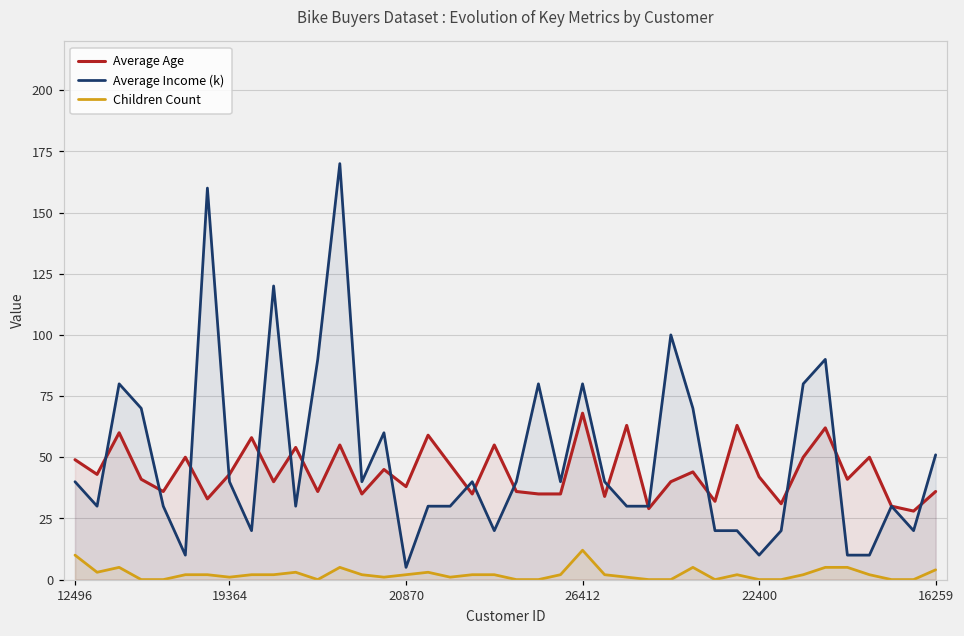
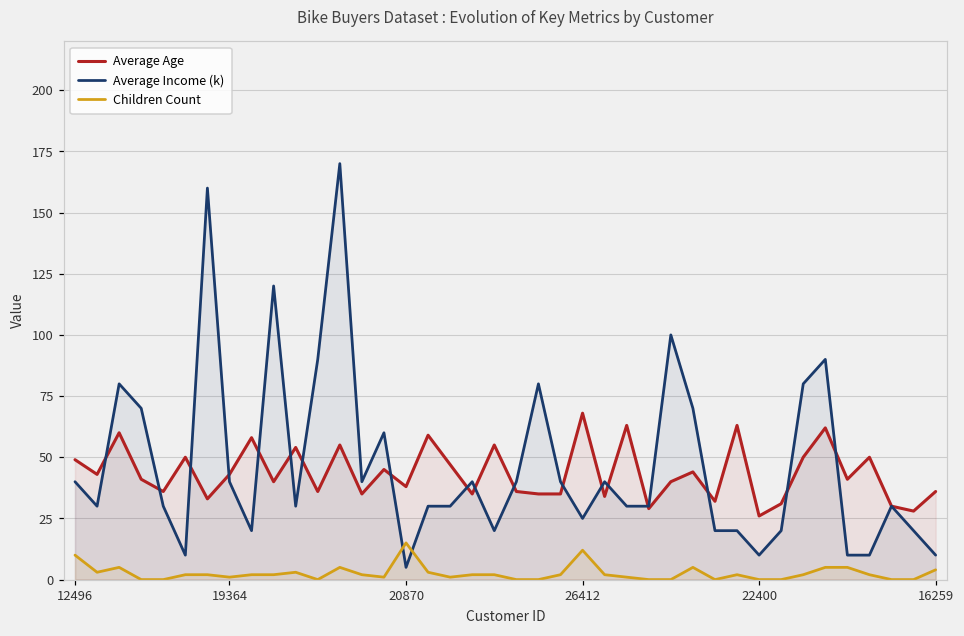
  {
    "Average Age": {
      "12496": 49,
      "19364": 43,
      "20870": 38,
      "26412": 68,
-     "22400": 42,
+     "22400": 26,
      "16259": 36
    },
    "Average Income (k)": {
      "12496": 40,
      "19364": 40,
      "20870": 5,
-     "26412": 80,
+     "26412": 25,
      "22400": 10,
-     "16259": 51
+     "16259": 10
    },
    "Children Count": {
      "12496": 10,
      "19364": 1,
-     "20870": 2,
+     "20870": 15,
      "26412": 12,
      "22400": 0,
      "16259": 4
    }
  }
